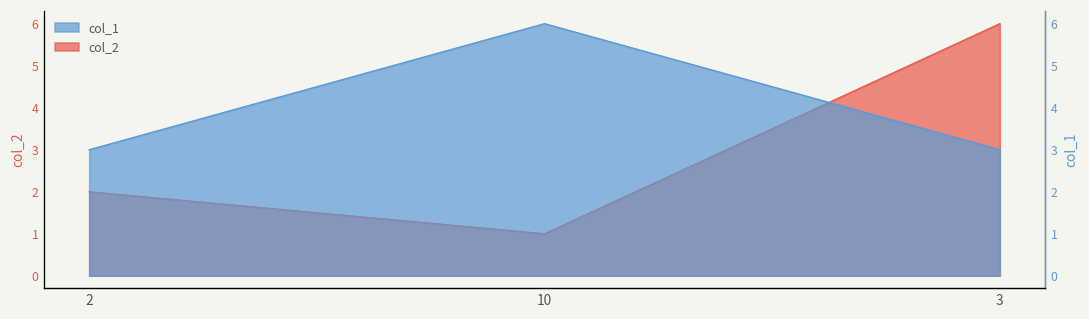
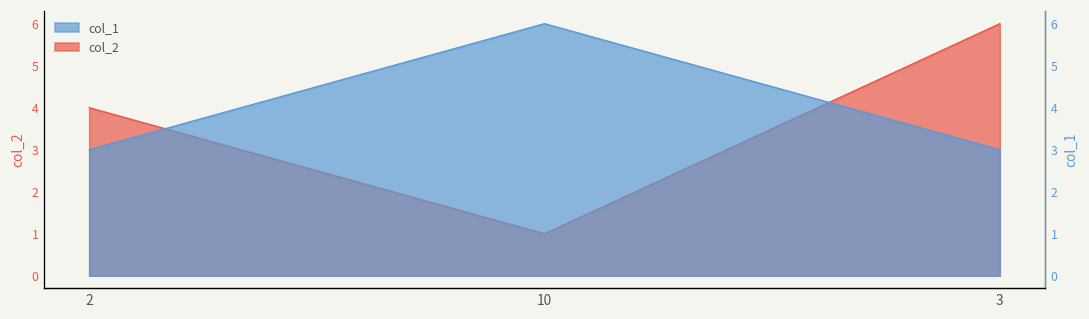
  {
    "col_2": {
-     "2": 2,
+     "2": 4,
      "10": 1,
      "3": 6
    },
    "col_1": {
      "2": 3.0,
      "10": 6.0,
      "3": 3.0
    }
  }
